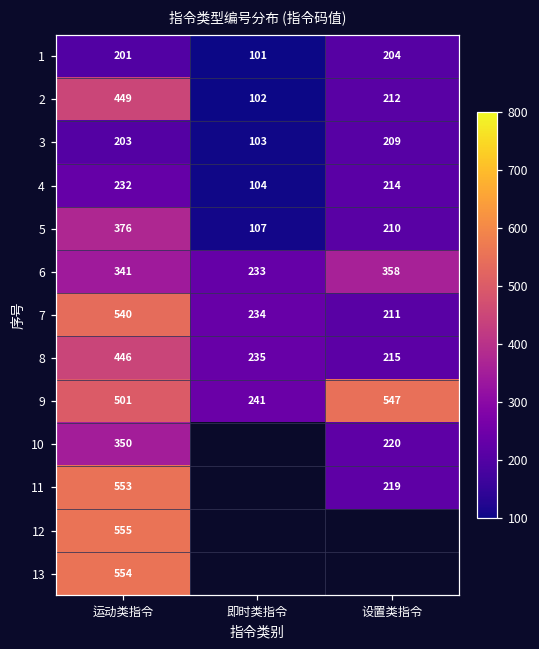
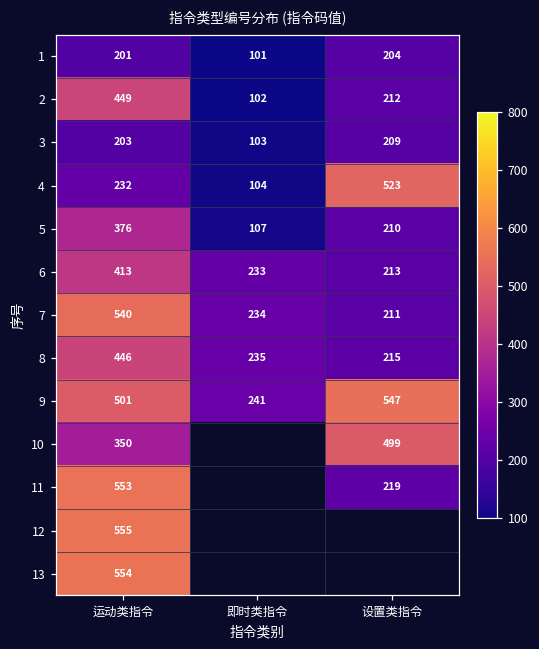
  {
    "1": {
      "运动类指令": 201,
      "即时类指令": 101,
      "设置类指令": 204
    },
    "2": {
      "运动类指令": 449,
      "即时类指令": 102,
      "设置类指令": 212
    },
    "3": {
      "运动类指令": 203,
      "即时类指令": 103,
      "设置类指令": 209
    },
    "4": {
      "运动类指令": 232,
      "即时类指令": 104,
-     "设置类指令": 214
+     "设置类指令": 523
    },
    "5": {
      "运动类指令": 376,
      "即时类指令": 107,
      "设置类指令": 210
    },
    "6": {
-     "运动类指令": 341,
+     "运动类指令": 413,
      "即时类指令": 233,
-     "设置类指令": 358
+     "设置类指令": 213
    },
    "7": {
      "运动类指令": 540,
      "即时类指令": 234,
      "设置类指令": 211
    },
    "8": {
      "运动类指令": 446,
      "即时类指令": 235,
      "设置类指令": 215
    },
    "9": {
      "运动类指令": 501,
      "即时类指令": 241,
      "设置类指令": 547
    },
    "10": {
      "运动类指令": 350,
-     "设置类指令": 220
+     "设置类指令": 499
    },
    "11": {
      "运动类指令": 553,
      "设置类指令": 219
    },
    "12": {
      "运动类指令": 555
    },
    "13": {
      "运动类指令": 554
    }
  }
